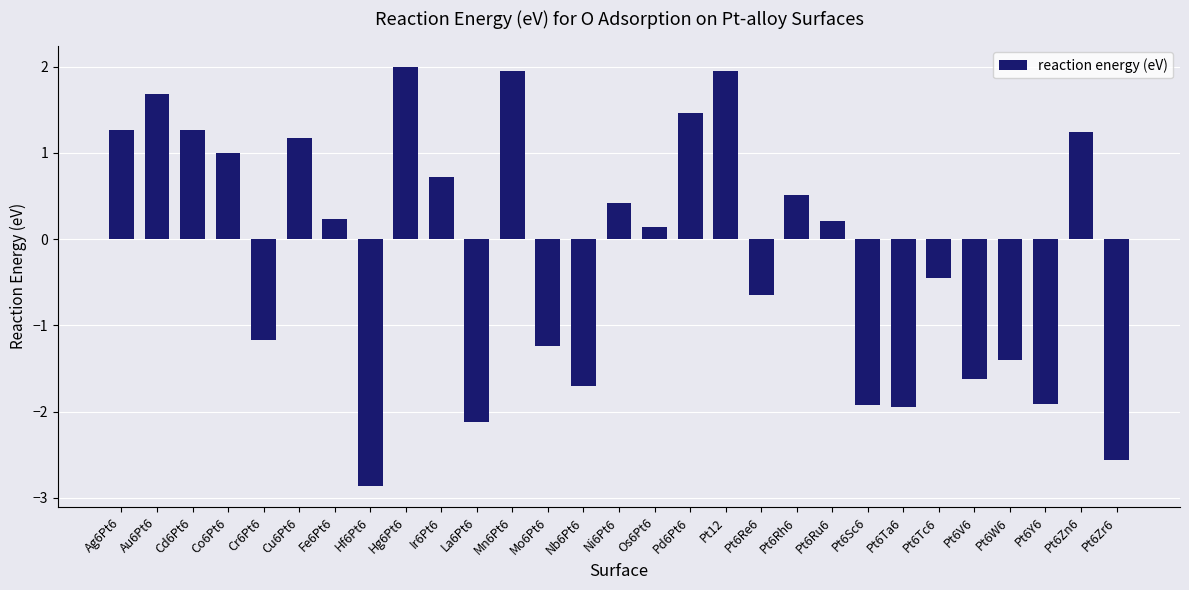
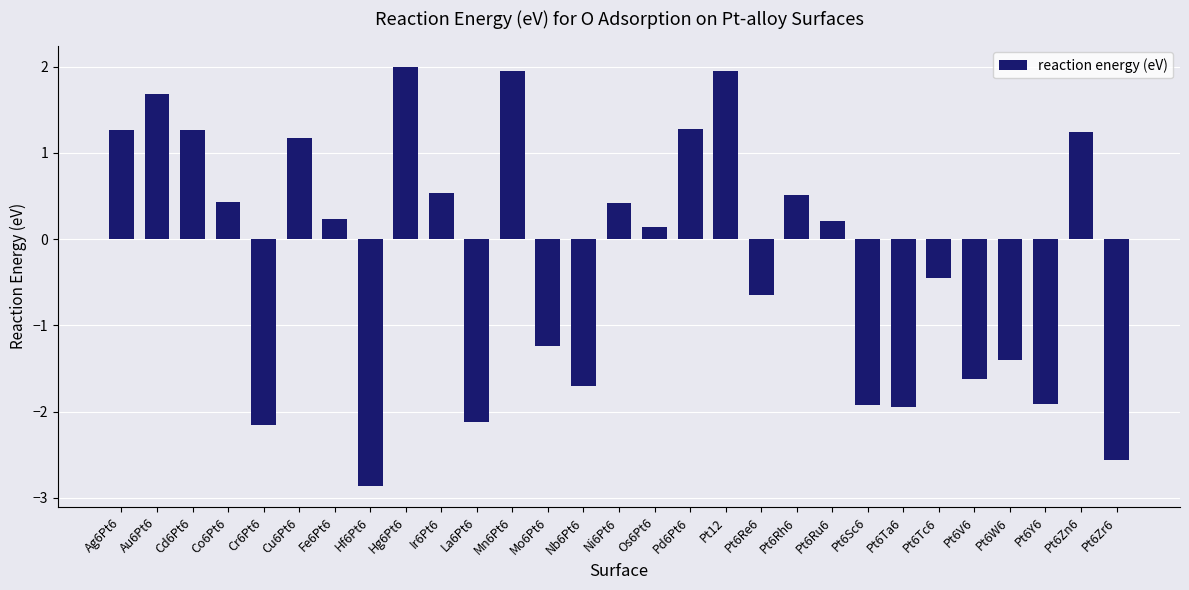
  {
    "Ag6Pt6": 1.3,
    "Au6Pt6": 1.7,
    "Cd6Pt6": 1.3,
-   "Co6Pt6": 1.0,
-   "Cr6Pt6": -1.2,
+   "Co6Pt6": 0.4,
+   "Cr6Pt6": -2.2,
    "Cu6Pt6": 1.2,
    "Fe6Pt6": 0.2,
    "Hf6Pt6": -2.9,
    "Hg6Pt6": 2.0,
-   "Ir6Pt6": 0.7,
+   "Ir6Pt6": 0.5,
    "La6Pt6": -2.1,
    "Mn6Pt6": 1.9,
    "Mo6Pt6": -1.2,
    "Nb6Pt6": -1.7,
    "Ni6Pt6": 0.4,
    "Os6Pt6": 0.1,
-   "Pd6Pt6": 1.5,
+   "Pd6Pt6": 1.3,
    "Pt12": 1.9,
    "Pt6Re6": -0.7,
    "Pt6Rh6": 0.5,
    "Pt6Ru6": 0.2,
    "Pt6Sc6": -1.9,
    "Pt6Ta6": -1.9,
    "Pt6Tc6": -0.5,
    "Pt6V6": -1.6,
    "Pt6W6": -1.4,
    "Pt6Y6": -1.9,
    "Pt6Zn6": 1.2,
    "Pt6Zr6": -2.6
  }
